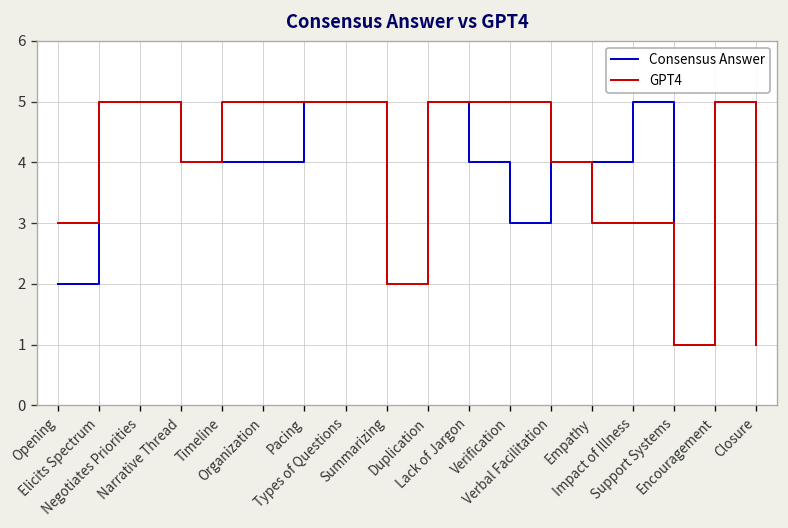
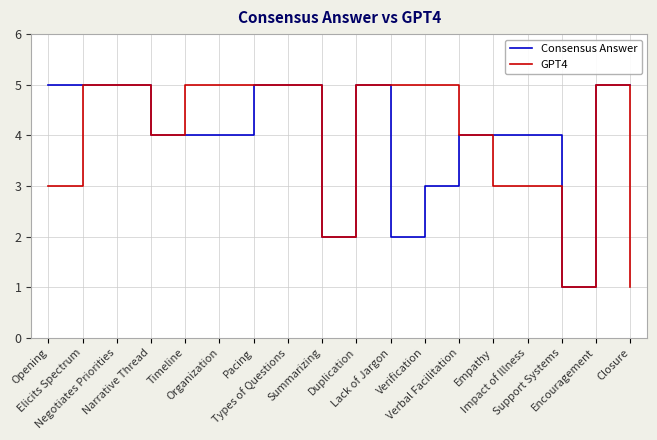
  {
    "Consensus Answer": {
-     "Opening": 2,
+     "Opening": 5,
      "Timeline": 4,
      "Organization": 4,
-     "Lack of Jargon": 4,
+     "Lack of Jargon": 2,
      "Verification": 3,
      "Empathy": 4,
-     "Impact of Illness": 5,
+     "Impact of Illness": 4,
      "Closure": 5
    },
    "GPT4": {
      "Opening": 3,
      "Timeline": 5,
      "Organization": 5,
      "Lack of Jargon": 5,
      "Verification": 5,
      "Empathy": 3,
      "Impact of Illness": 3,
      "Closure": 1
    }
  }
